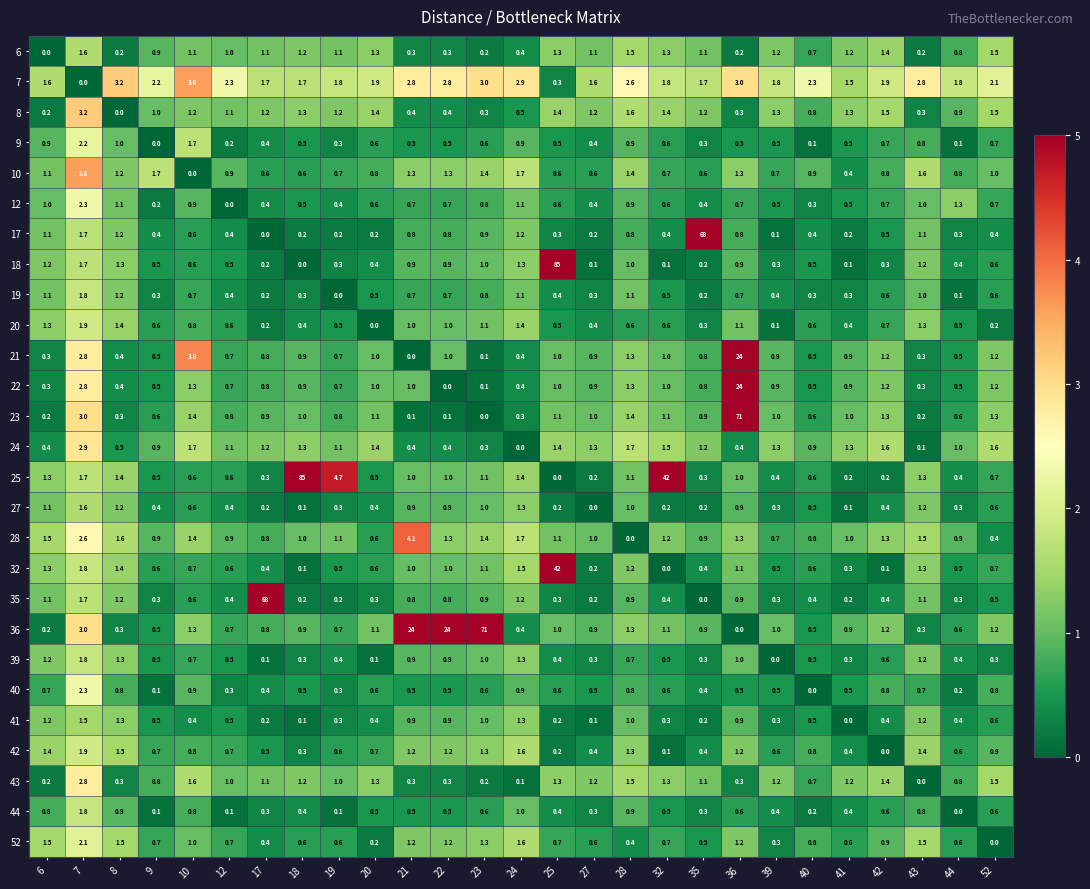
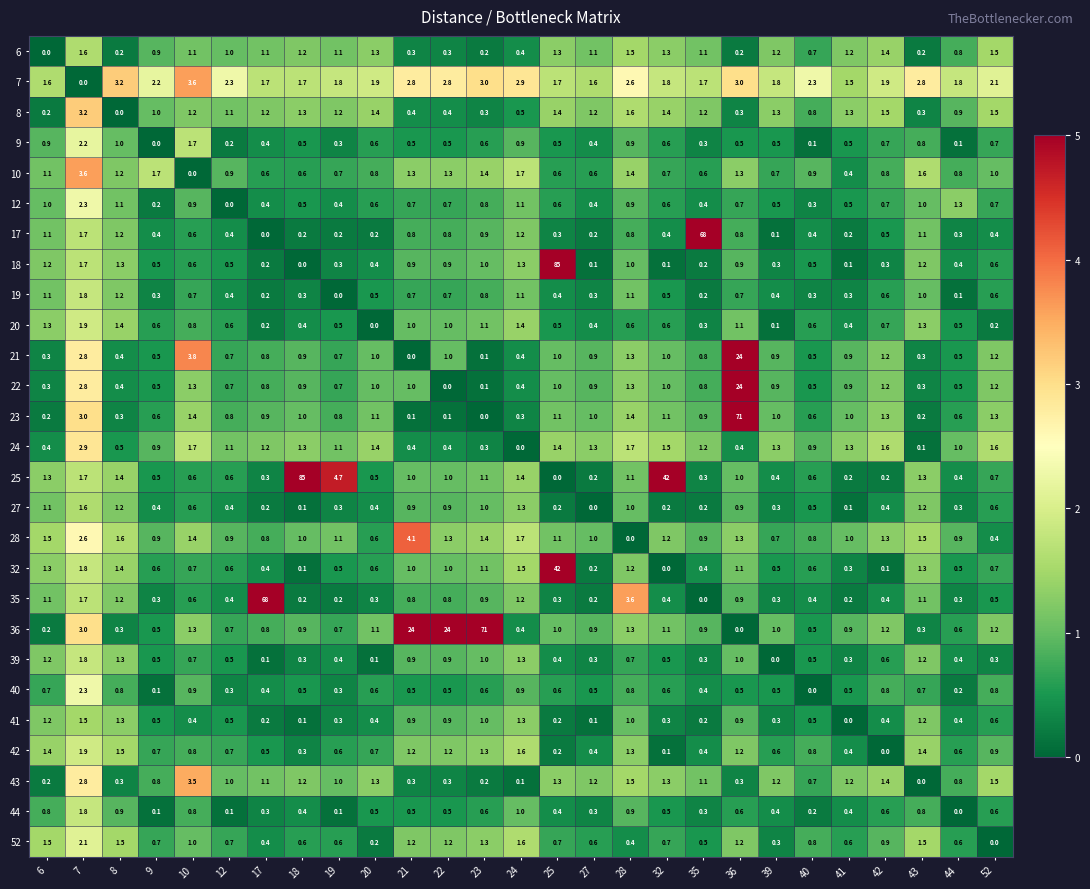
  {
    "7": {
      "6": 1.6,
      "7": 0.0,
      "8": 3.2,
      "9": 2.2,
      "10": 3.6,
      "12": 2.3,
      "17": 1.7,
      "18": 1.7,
      "19": 1.8,
      "20": 1.9,
      "21": 2.8,
      "22": 2.8,
      "23": 3.0,
      "24": 2.9,
-     "25": 0.3,
+     "25": 1.7,
      "27": 1.6,
      "28": 2.6,
      "32": 1.8,
      "35": 1.7,
      "36": 3.0,
      "39": 1.8,
      "40": 2.3,
      "41": 1.5,
      "42": 1.9,
      "43": 2.8,
      "44": 1.8,
      "52": 2.1
    },
    "35": {
      "6": 1.1,
      "7": 1.7,
      "8": 1.2,
      "9": 0.3,
      "10": 0.6,
      "12": 0.4,
      "17": 68,
      "18": 0.2,
      "19": 0.2,
      "20": 0.3,
      "21": 0.8,
      "22": 0.8,
      "23": 0.9,
      "24": 1.2,
      "25": 0.3,
      "27": 0.2,
-     "28": 0.9,
+     "28": 3.6,
      "32": 0.4,
      "35": 0.0,
      "36": 0.9,
      "39": 0.3,
      "40": 0.4,
      "41": 0.2,
      "42": 0.4,
      "43": 1.1,
      "44": 0.3,
      "52": 0.5
    },
    "43": {
      "6": 0.2,
      "7": 2.8,
      "8": 0.3,
      "9": 0.8,
-     "10": 1.6,
+     "10": 3.5,
      "12": 1.0,
      "17": 1.1,
      "18": 1.2,
      "19": 1.0,
      "20": 1.3,
      "21": 0.3,
      "22": 0.3,
      "23": 0.2,
      "24": 0.1,
      "25": 1.3,
      "27": 1.2,
      "28": 1.5,
      "32": 1.3,
      "35": 1.1,
      "36": 0.3,
      "39": 1.2,
      "40": 0.7,
      "41": 1.2,
      "42": 1.4,
      "43": 0.0,
      "44": 0.8,
      "52": 1.5
    }
  }
